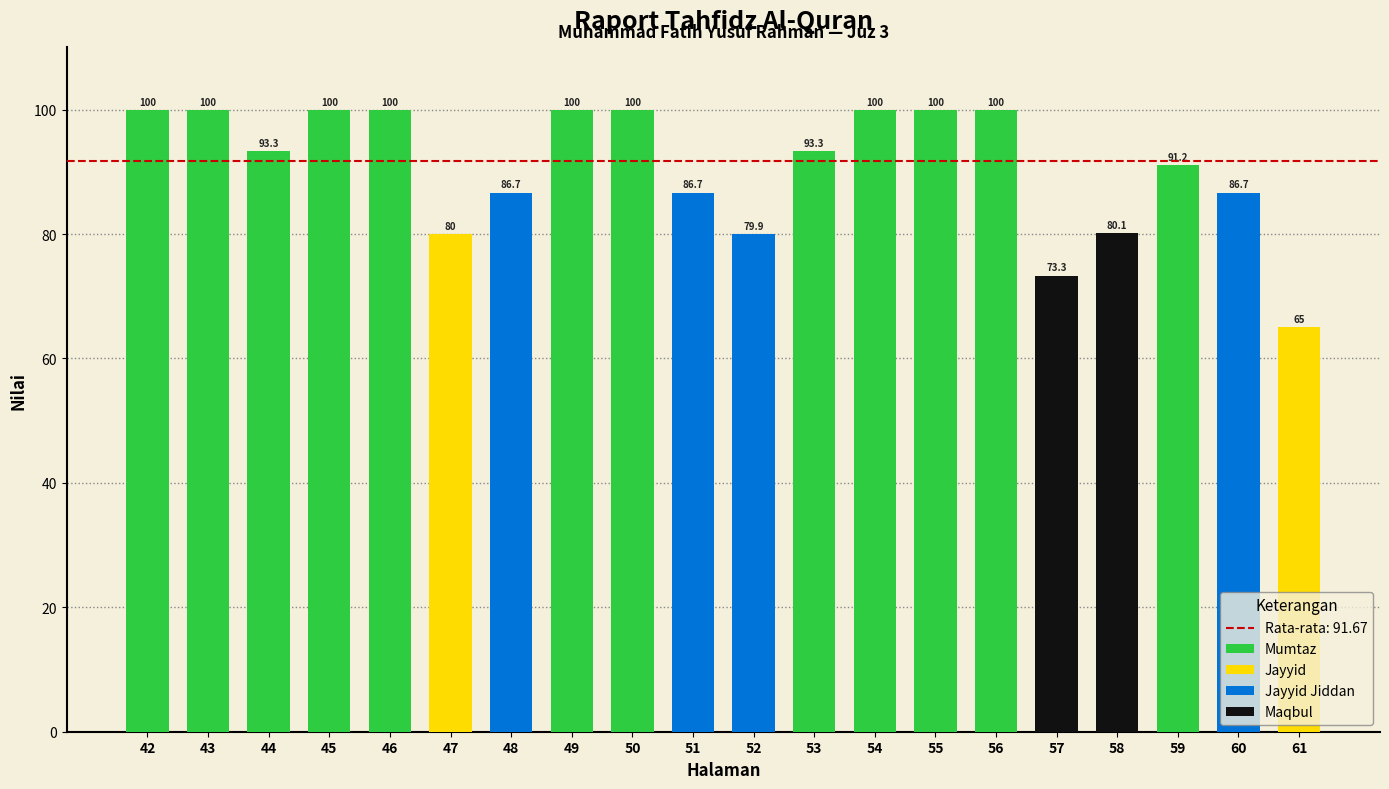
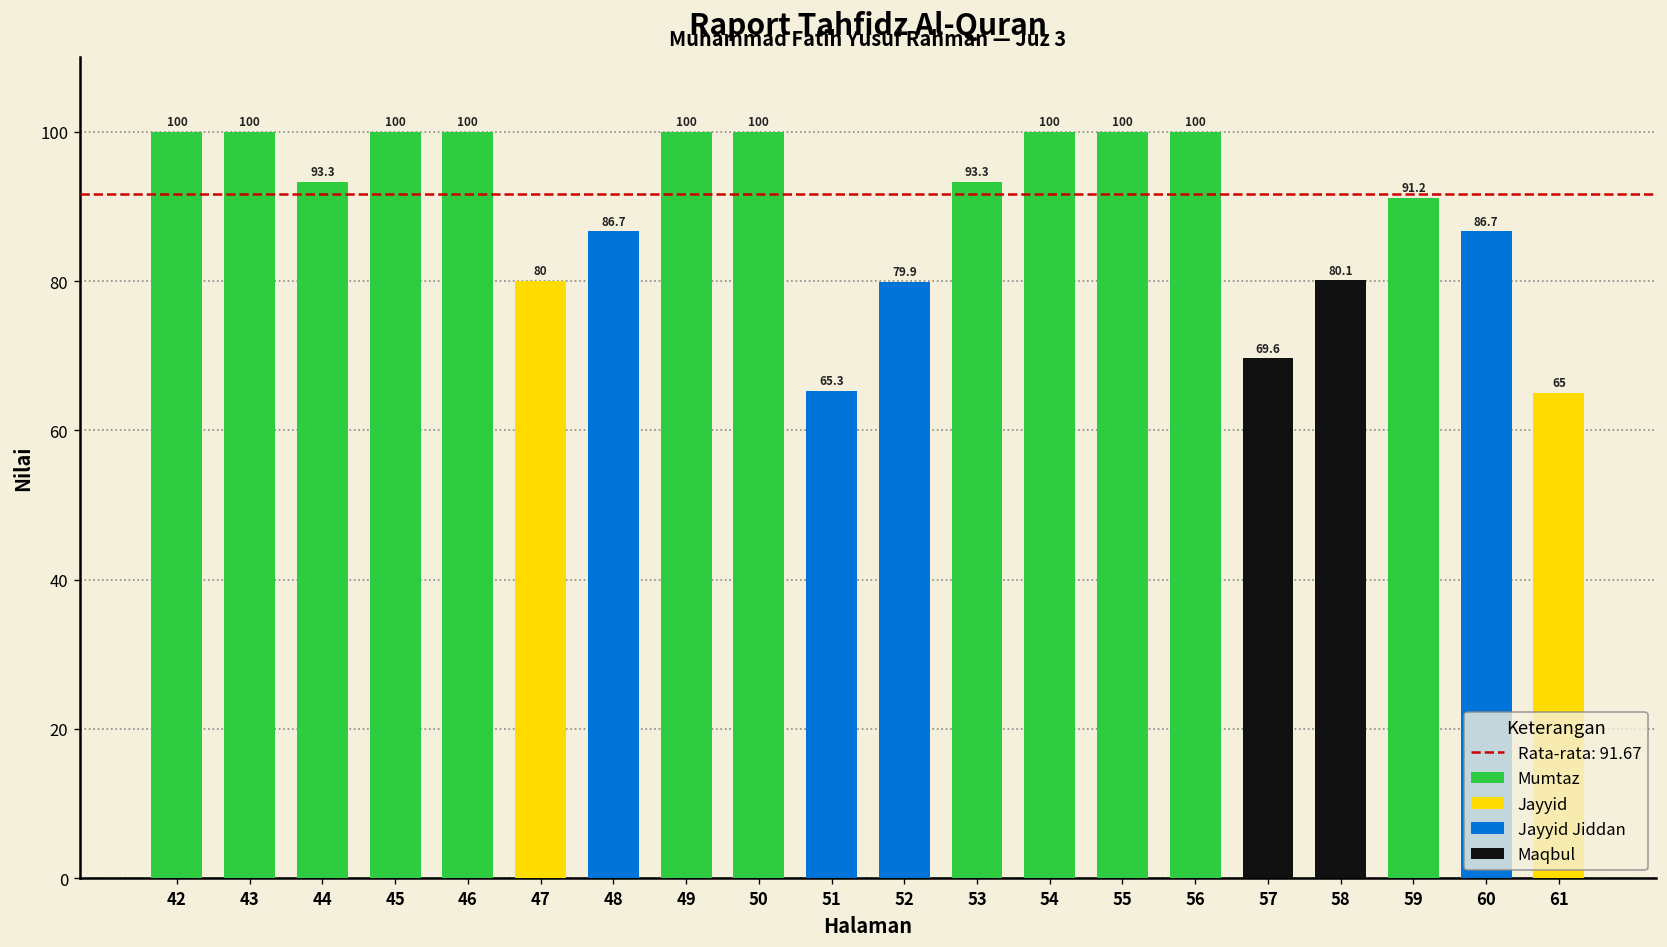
  {
    "42": 100,
    "43": 100,
    "44": 93.3,
    "45": 100,
    "46": 100,
    "47": 80,
    "48": 86.7,
    "49": 100,
    "50": 100,
-   "51": 86.7,
+   "51": 65.3,
    "52": 79.9,
    "53": 93.3,
    "54": 100,
    "55": 100,
    "56": 100,
-   "57": 73.3,
+   "57": 69.6,
    "58": 80.1,
    "59": 91.2,
    "60": 86.7,
    "61": 65
  }
